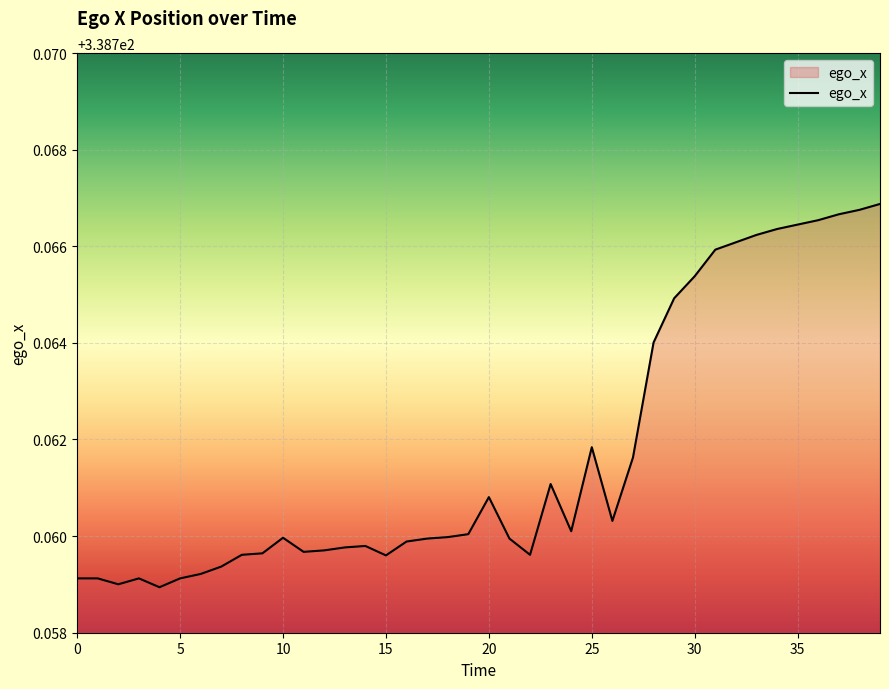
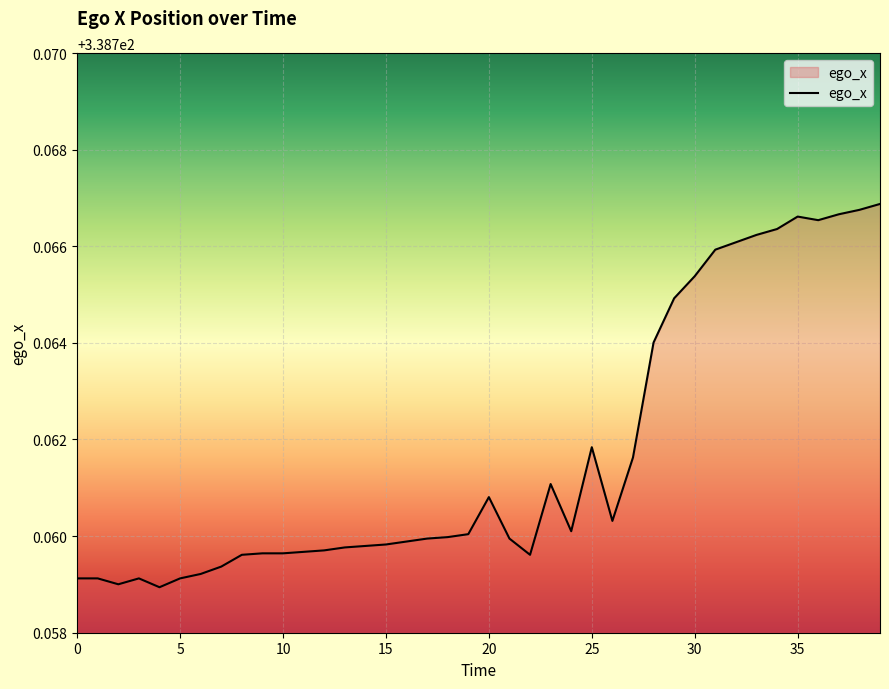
  {
    "0": 338.7591,
    "5": 338.7591,
-   "10": 338.7600,
-   "15": 338.7596,
+   "10": 338.7596,
+   "15": 338.7598,
    "20": 338.7608,
    "25": 338.7618,
    "30": 338.7654,
-   "35": 338.7664
+   "35": 338.7666
  }
